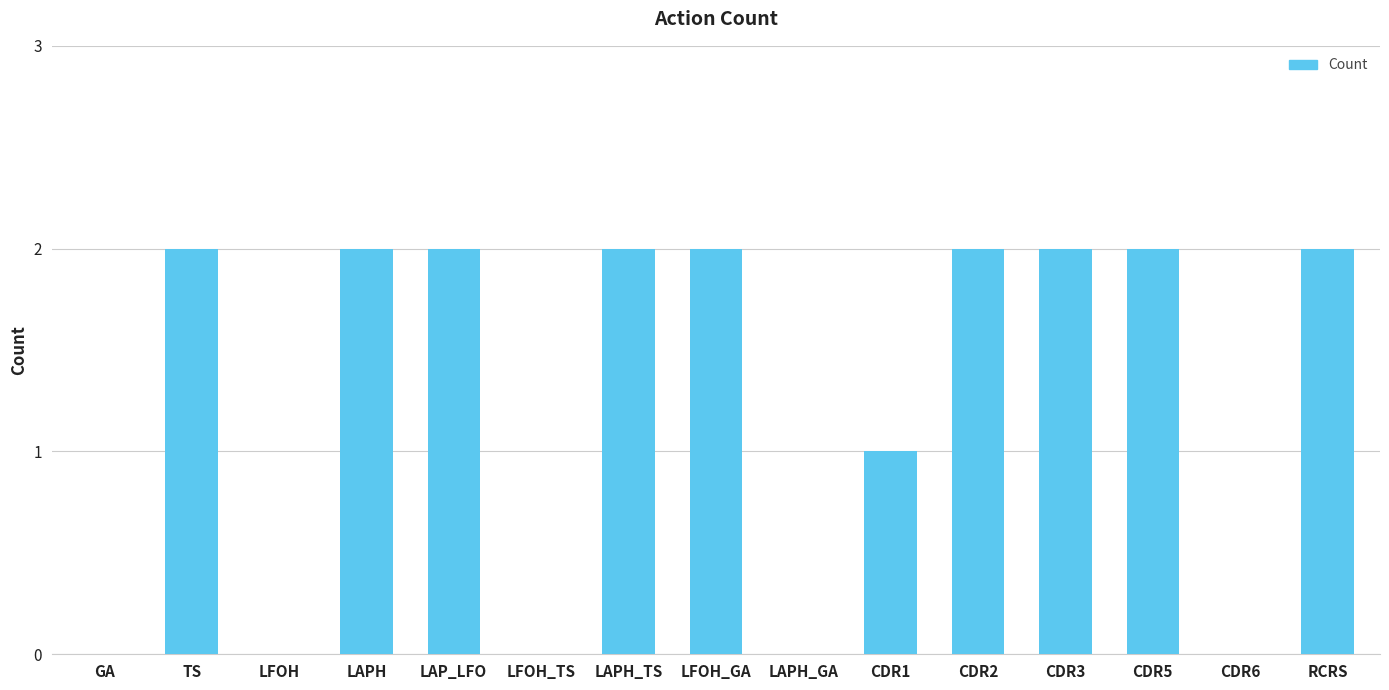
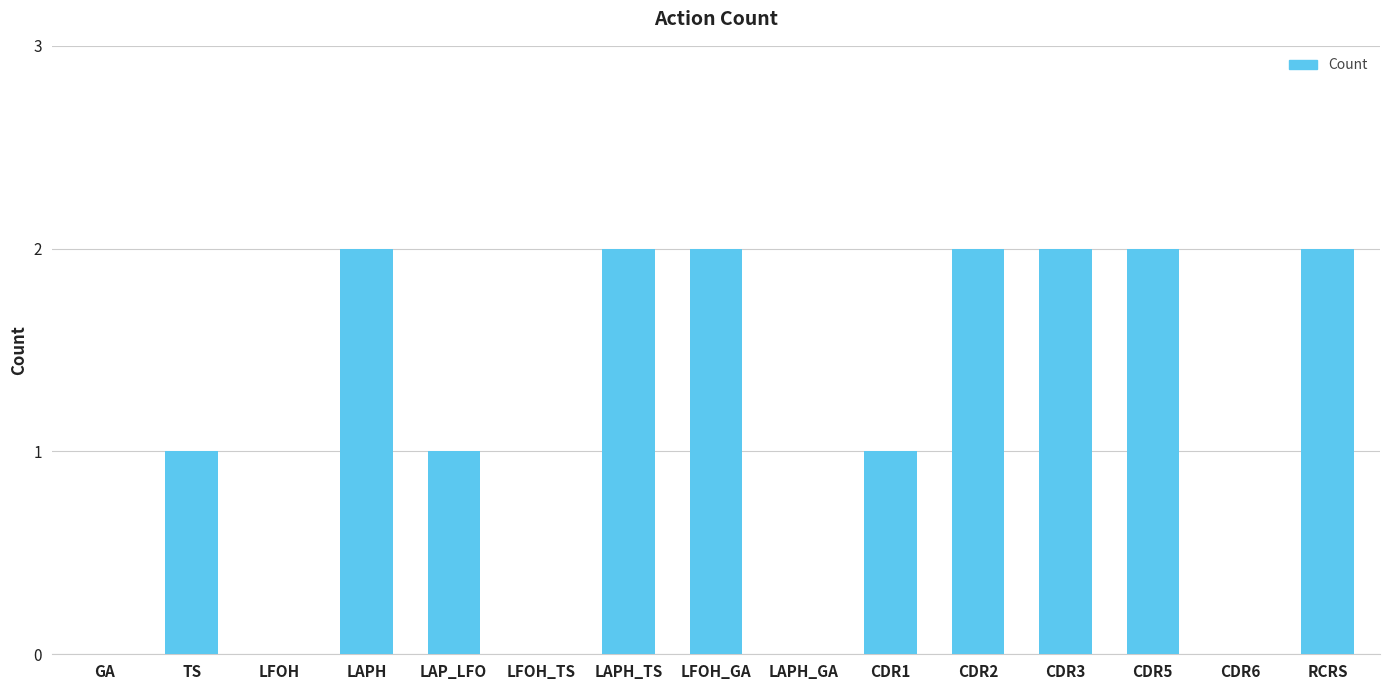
  {
    "GA": 0,
-   "TS": 2,
+   "TS": 1,
    "LFOH": 0,
    "LAPH": 2,
-   "LAP_LFO": 2,
+   "LAP_LFO": 1,
    "LFOH_TS": 0,
    "LAPH_TS": 2,
    "LFOH_GA": 2,
    "LAPH_GA": 0,
    "CDR1": 1,
    "CDR2": 2,
    "CDR3": 2,
    "CDR5": 2,
    "CDR6": 0,
    "RCRS": 2
  }
